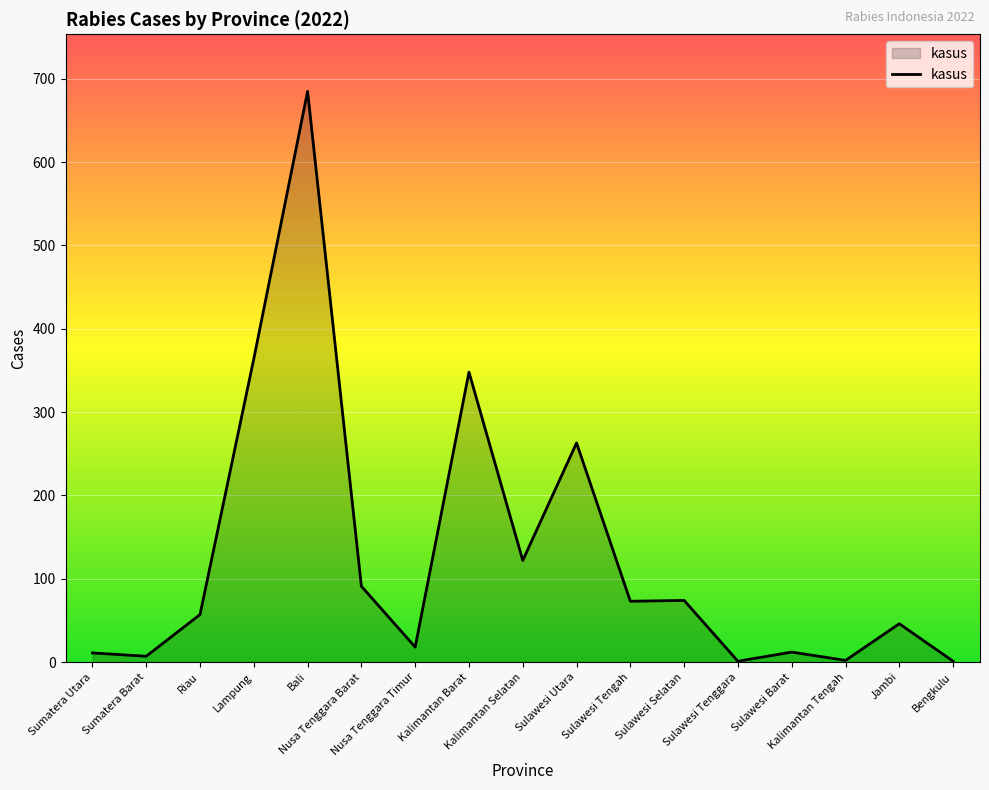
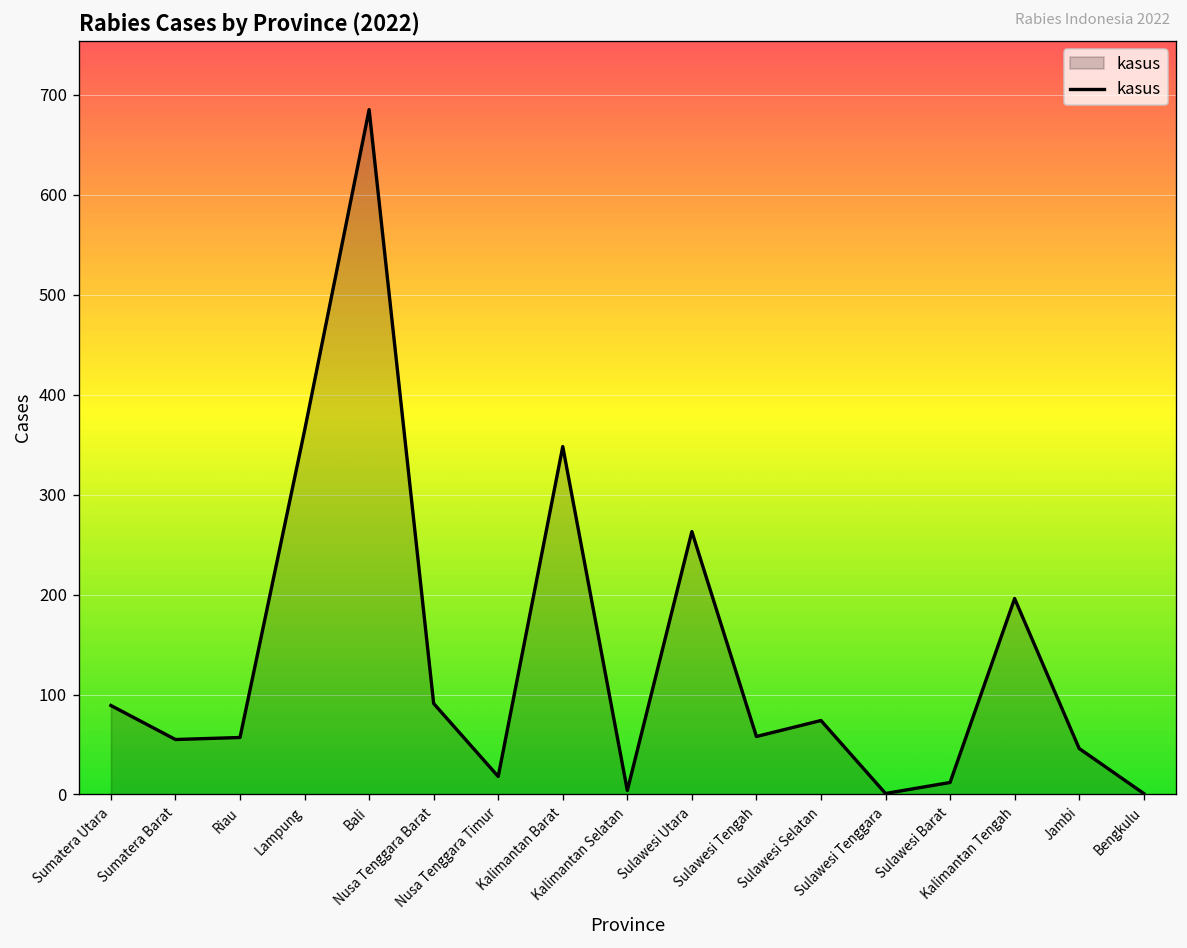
  {
-   "Sumatera Utara": 10,
-   "Sumatera Barat": 10,
+   "Sumatera Utara": 90,
+   "Sumatera Barat": 60,
    "Riau": 60,
    "Lampung": 360,
    "Bali": 690,
    "Nusa Tenggara Barat": 90,
    "Nusa Tenggara Timur": 20,
    "Kalimantan Barat": 350,
-   "Kalimantan Selatan": 120,
+   "Kalimantan Selatan": 0,
    "Sulawesi Utara": 260,
-   "Sulawesi Tengah": 70,
+   "Sulawesi Tengah": 60,
    "Sulawesi Selatan": 70,
    "Sulawesi Tenggara": 0,
    "Sulawesi Barat": 10,
-   "Kalimantan Tengah": 0,
+   "Kalimantan Tengah": 200,
    "Jambi": 50,
    "Bengkulu": 0
  }
